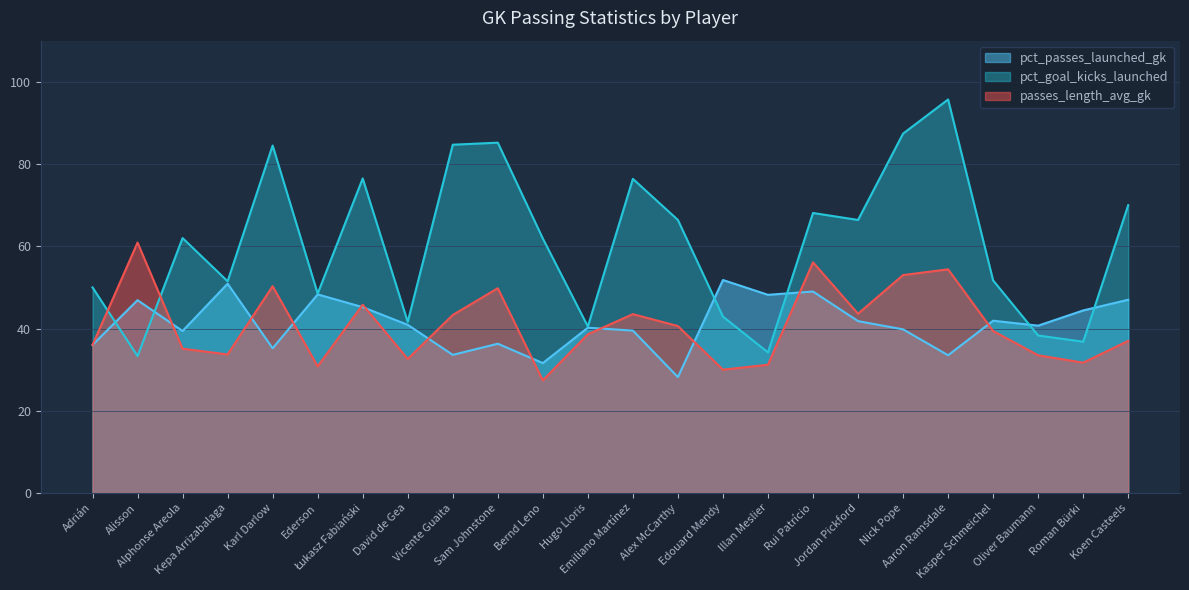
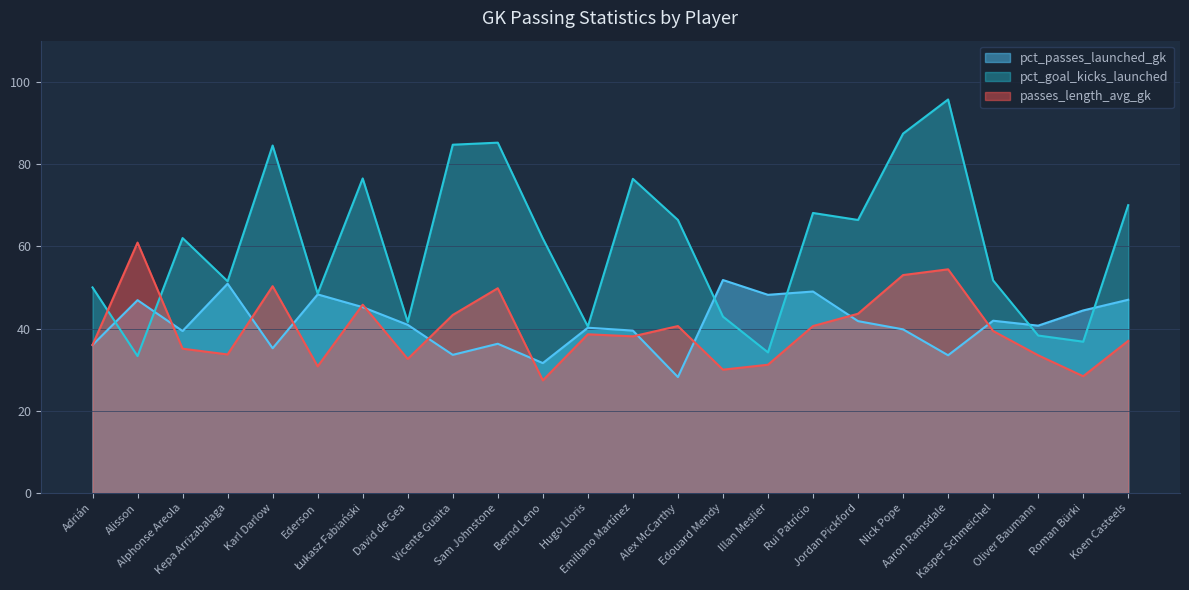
  {
    "passes_length_avg_gk": {
      "Alisson": 61,
      "Alphonse Areola": 35,
      "Kepa Arrizabalaga": 34,
      "Karl Darlow": 50,
      "Ederson": 31,
      "David de Gea": 33,
      "Vicente Guaita": 43,
      "Sam Johnstone": 50,
      "Bernd Leno": 27,
      "Hugo Lloris": 39,
-     "Emiliano Martínez": 44,
+     "Emiliano Martínez": 38,
      "Alex McCarthy": 41,
      "Edouard Mendy": 30,
      "Illan Meslier": 31,
-     "Rui Patrício": 56,
+     "Rui Patrício": 41,
      "Jordan Pickford": 44,
      "Nick Pope": 53,
      "Aaron Ramsdale": 54,
      "Kasper Schmeichel": 39,
      "Oliver Baumann": 34,
-     "Roman Bürki": 32,
+     "Roman Bürki": 28,
      "Koen Casteels": 37
    }
  }
